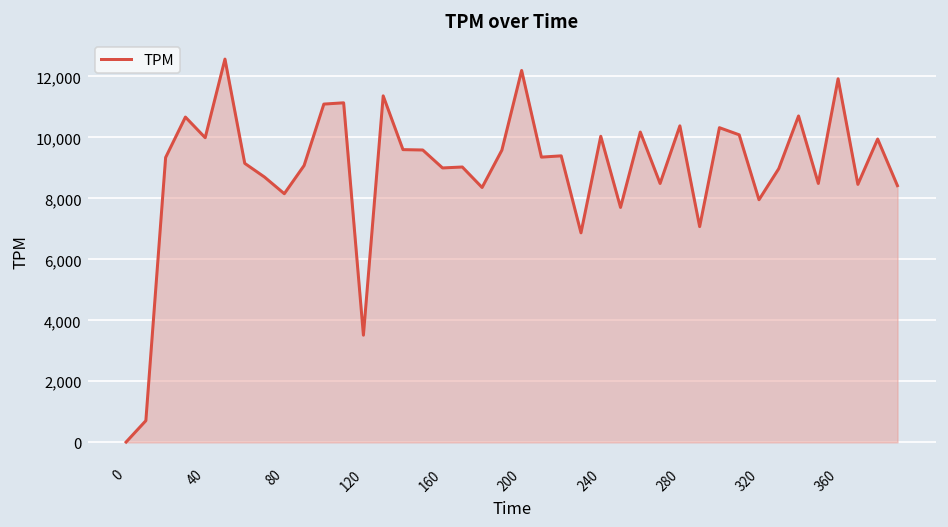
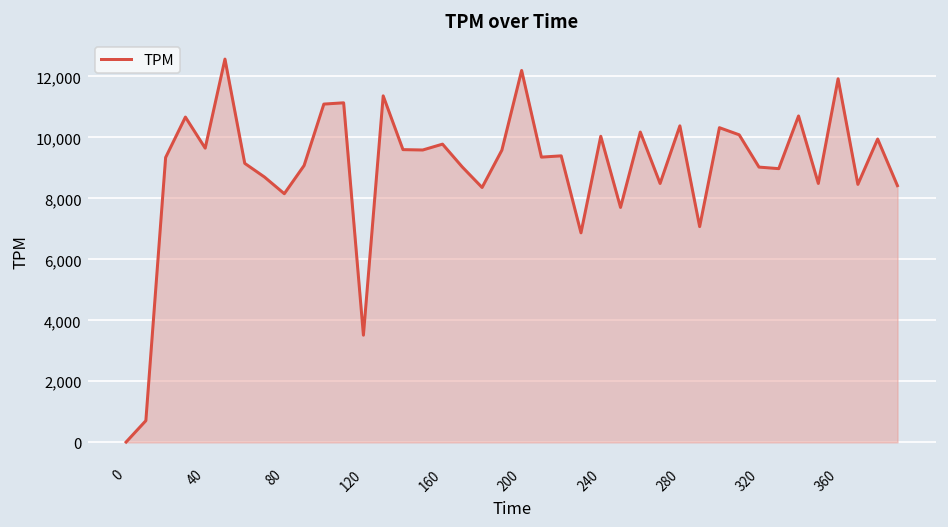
  {
    "0": "0",
-   "40": "10,000",
+   "40": "9,600",
    "80": "8,200",
    "120": "3,500",
-   "160": "9,000",
+   "160": "9,800",
    "200": "12,200",
    "240": "10,000",
    "280": "10,400",
-   "320": "8,000",
+   "320": "9,000",
    "360": "11,900"
  }
